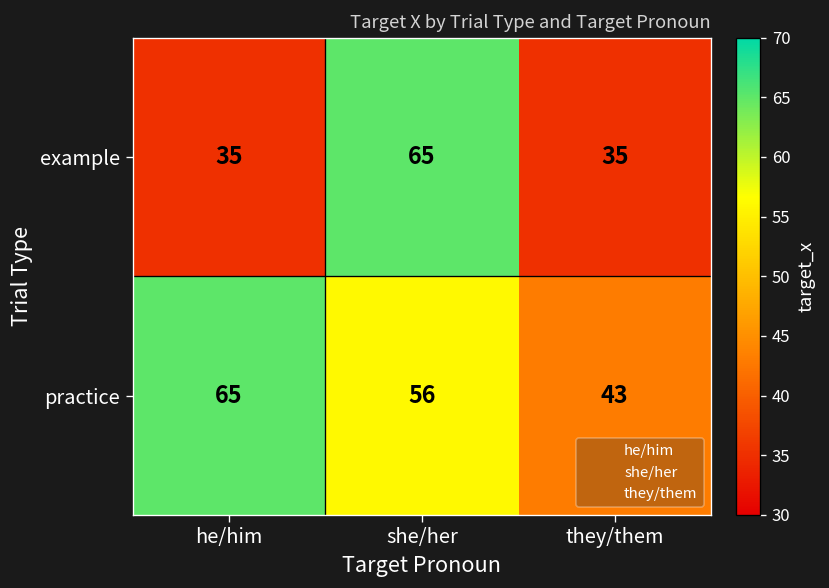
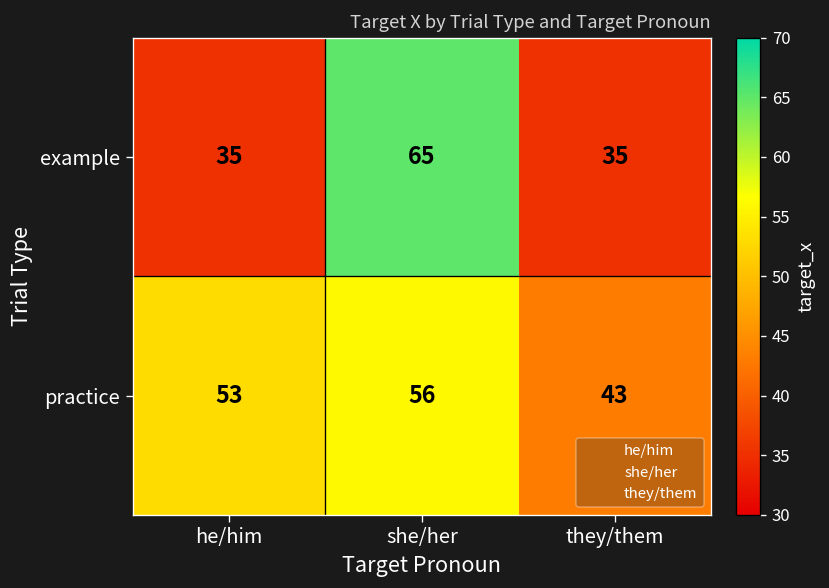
  {
    "example": {
      "he/him": 35,
      "she/her": 65,
      "they/them": 35
    },
    "practice": {
-     "he/him": 65,
+     "he/him": 53,
      "she/her": 56,
      "they/them": 43
    }
  }
